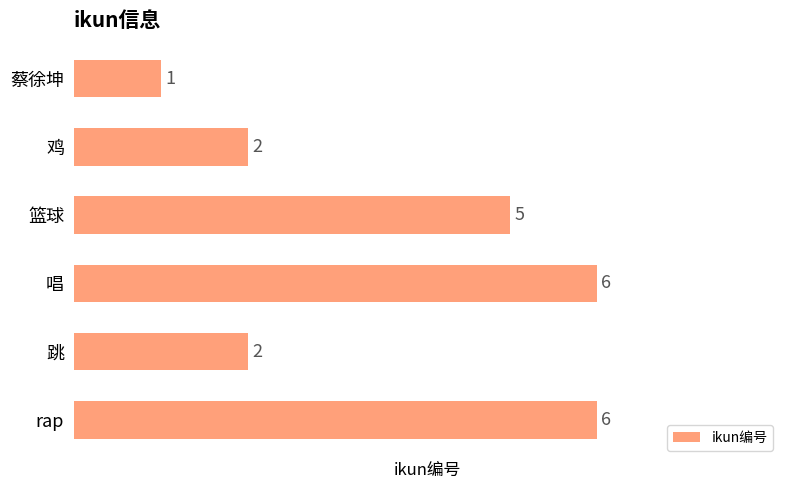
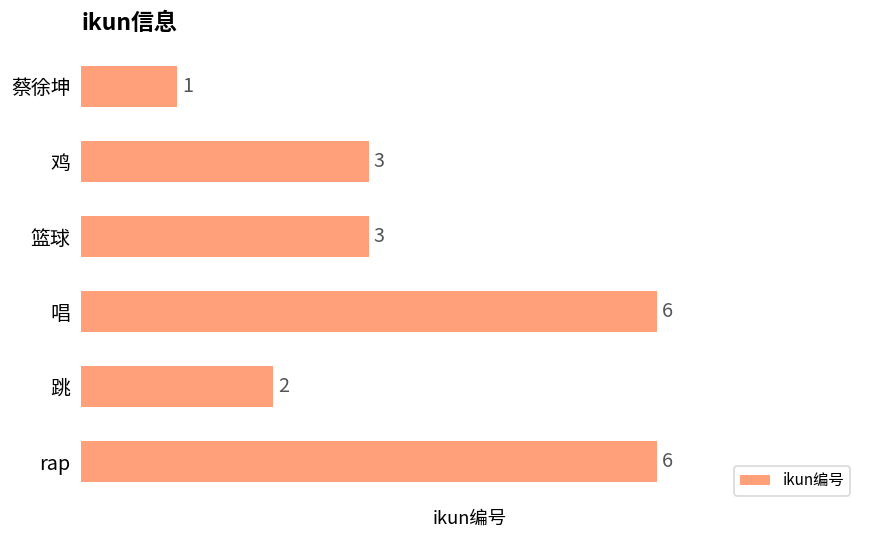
  {
    "蔡徐坤": 1,
-   "鸡": 2,
-   "篮球": 5,
+   "鸡": 3,
+   "篮球": 3,
    "唱": 6,
    "跳": 2,
    "rap": 6
  }
